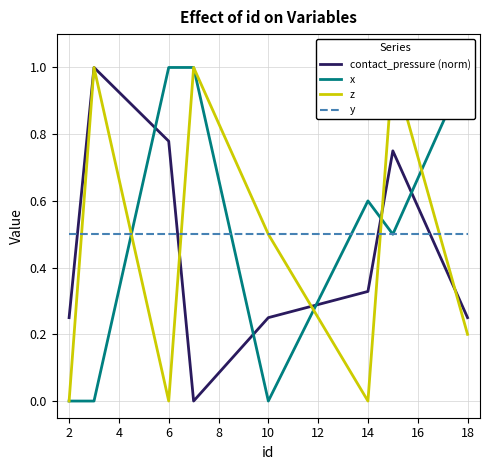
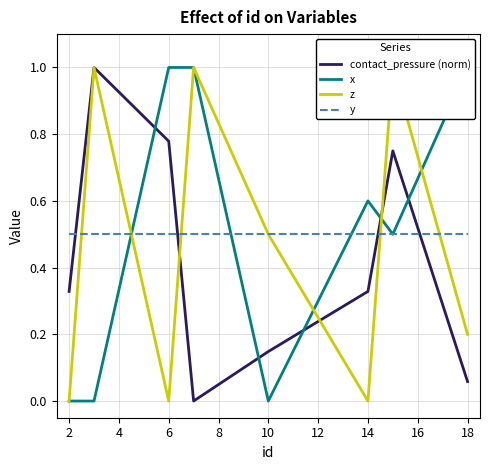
  {
    "contact_pressure (norm)": {
-     "2": 0.25,
+     "2": 0.33,
      "6": 0.78,
-     "10": 0.25,
+     "10": 0.15,
      "14": 0.33,
-     "18": 0.25
+     "18": 0.06
    },
    "x": {
      "6": 1.00,
      "10": 0.00,
      "14": 0.60
    },
    "z": {
      "6": 0.00,
      "14": 0.00,
      "18": 0.20
    },
    "y": {
      "2": 0.50,
      "6": 0.50,
      "14": 0.50,
      "18": 0.50
    }
  }
